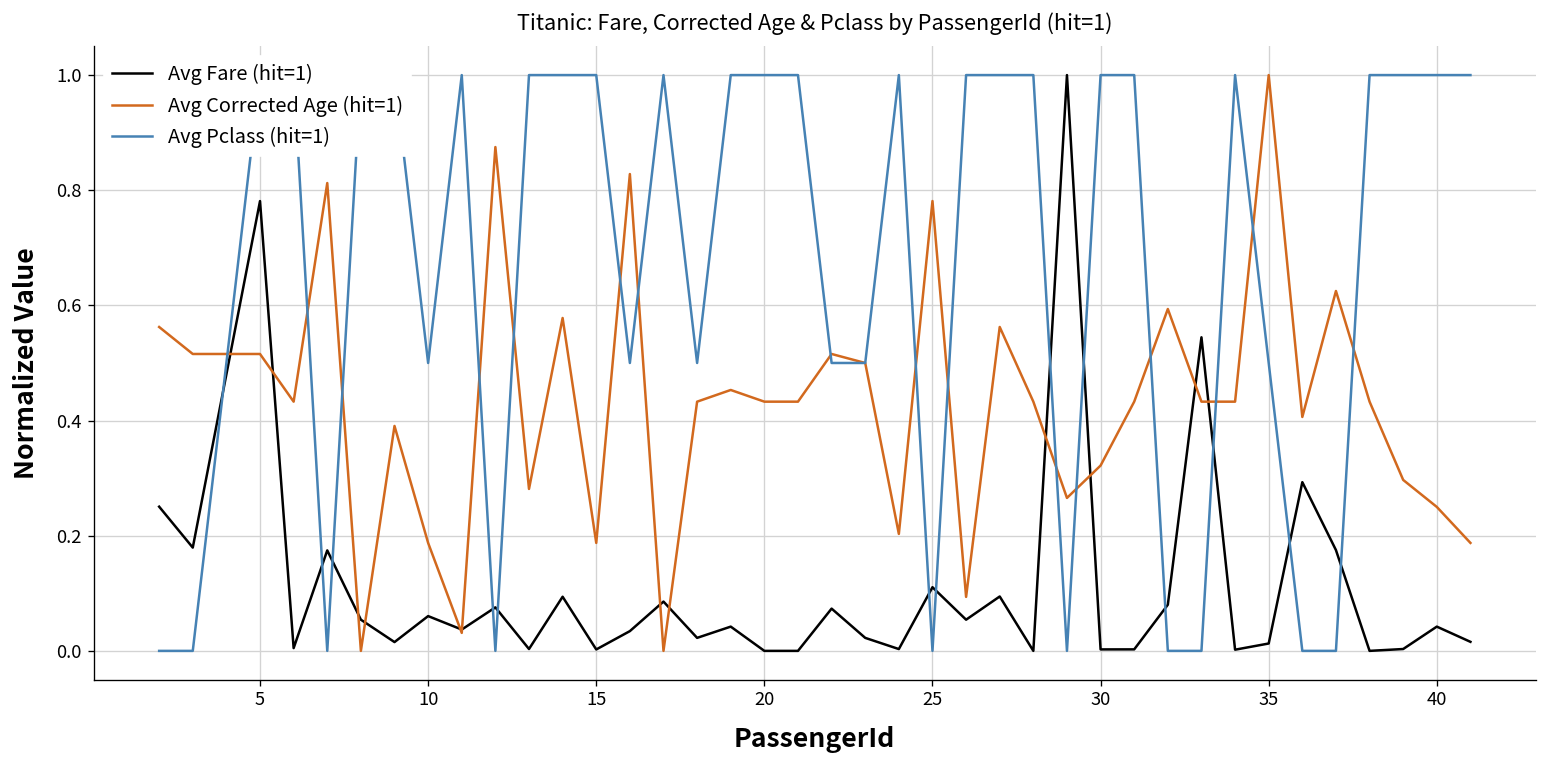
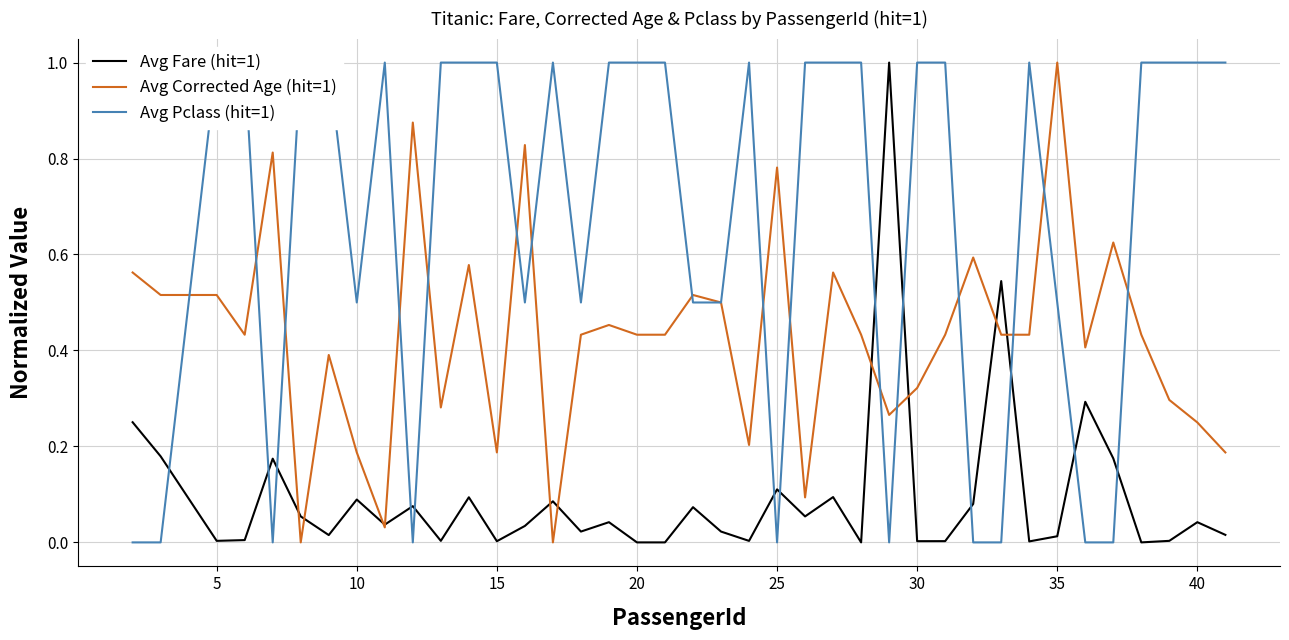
  {
    "Avg Fare (hit=1)": {
-     "5": 0.78,
-     "10": 0.06,
+     "5": 0.00,
+     "10": 0.09,
      "15": 0.00,
      "20": 0.00,
      "25": 0.11,
      "30": 0.00,
      "35": 0.01,
      "40": 0.04
    },
    "Avg Corrected Age (hit=1)": {
      "5": 0.52,
      "10": 0.19,
      "15": 0.19,
      "20": 0.43,
      "25": 0.78,
      "30": 0.32,
      "35": 1.00,
      "40": 0.25
    },
    "Avg Pclass (hit=1)": {
      "10": 0.50,
      "15": 1.00,
      "20": 1.00,
      "25": 0.00,
      "30": 1.00,
      "35": 0.50,
      "40": 1.00
    }
  }
